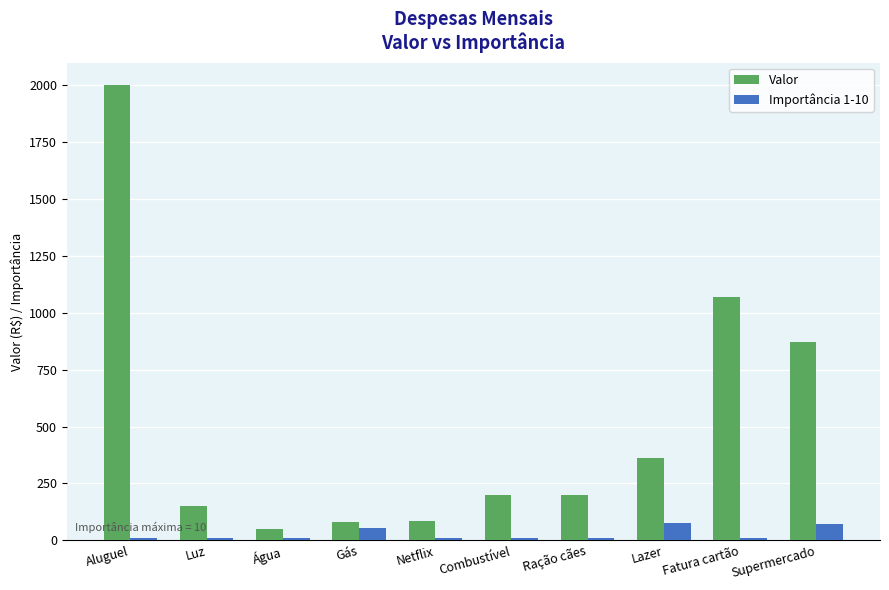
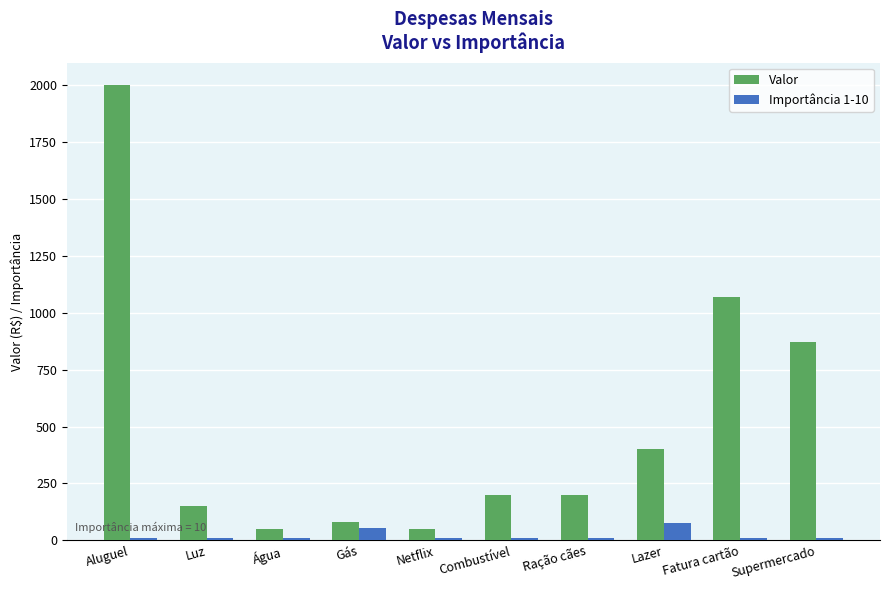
  {
    "Valor": {
      "Aluguel": 2000,
      "Luz": 150,
      "Água": 50,
      "Gás": 80,
-     "Netflix": 90,
+     "Netflix": 50,
      "Combustível": 200,
      "Ração cães": 200,
-     "Lazer": 360,
+     "Lazer": 400,
      "Fatura cartão": 1070,
      "Supermercado": 870
    },
    "Importância 1-10": {
      "Gás": 50,
      "Lazer": 80,
-     "Supermercado": 70
+     "Supermercado": 10
    }
  }
